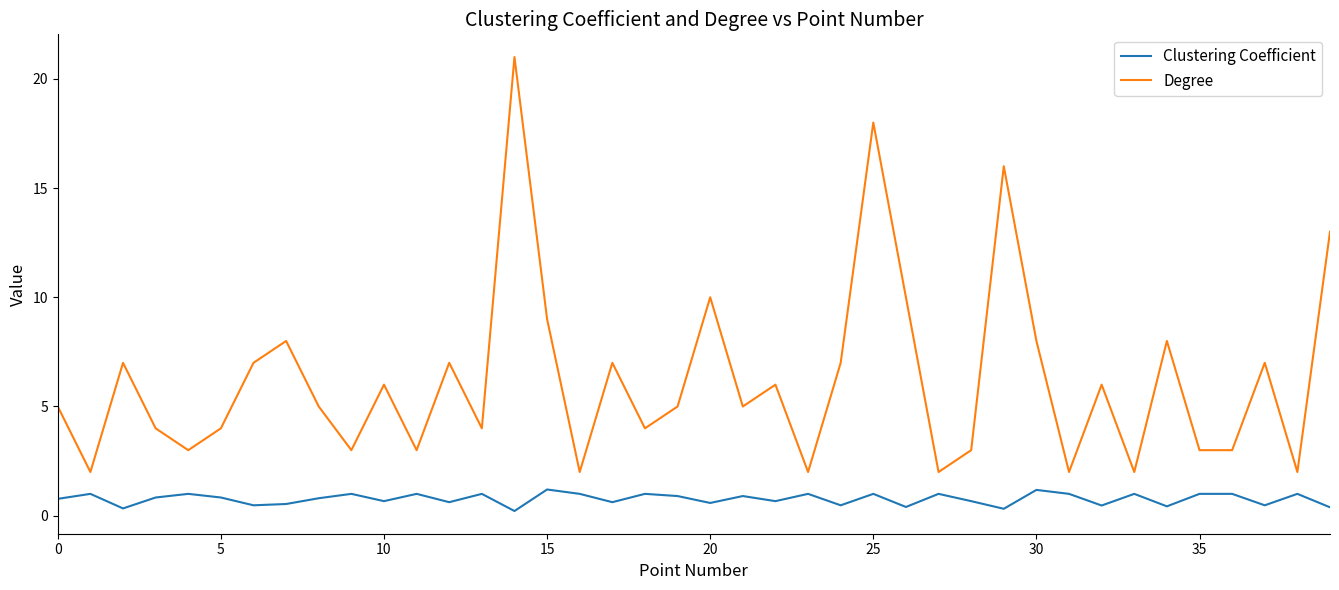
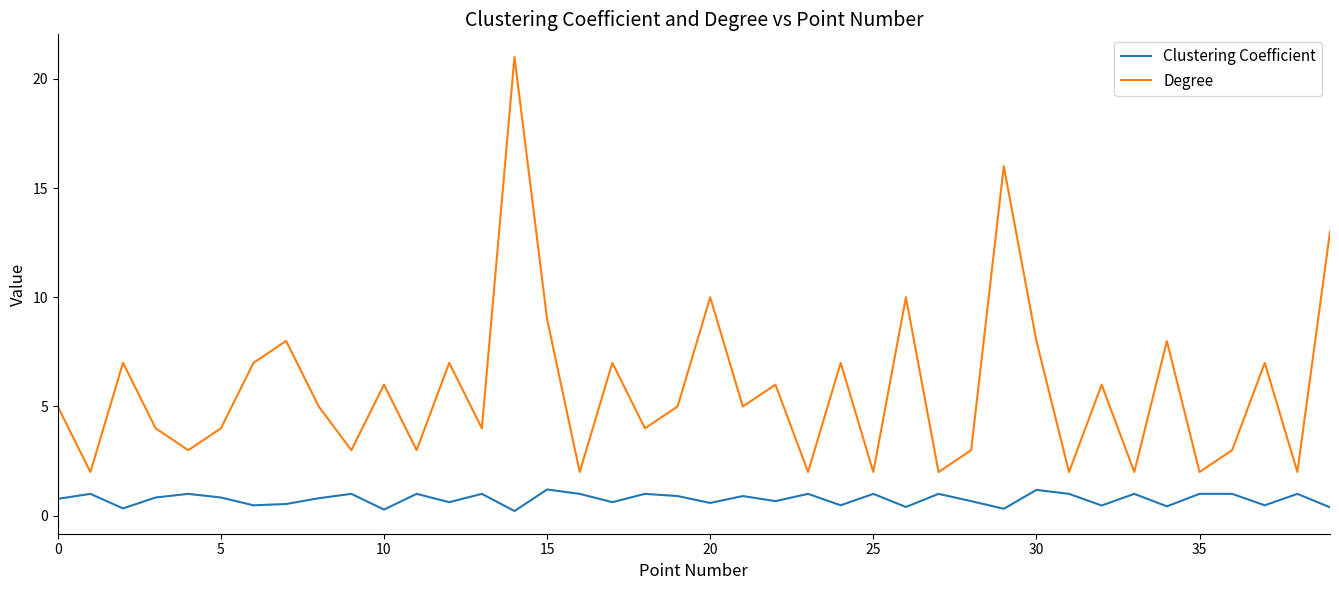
  {
    "Clustering Coefficient": {
      "0": 0.8,
      "5": 0.8,
-     "10": 0.7,
+     "10": 0.3,
      "15": 1.2,
      "20": 0.6,
      "25": 1.0,
      "30": 1.2,
      "35": 1.0
    },
    "Degree": {
      "0": 5,
      "5": 4,
      "10": 6,
      "15": 9,
      "20": 10,
-     "25": 18,
+     "25": 2,
      "30": 8,
-     "35": 3
+     "35": 2
    }
  }
